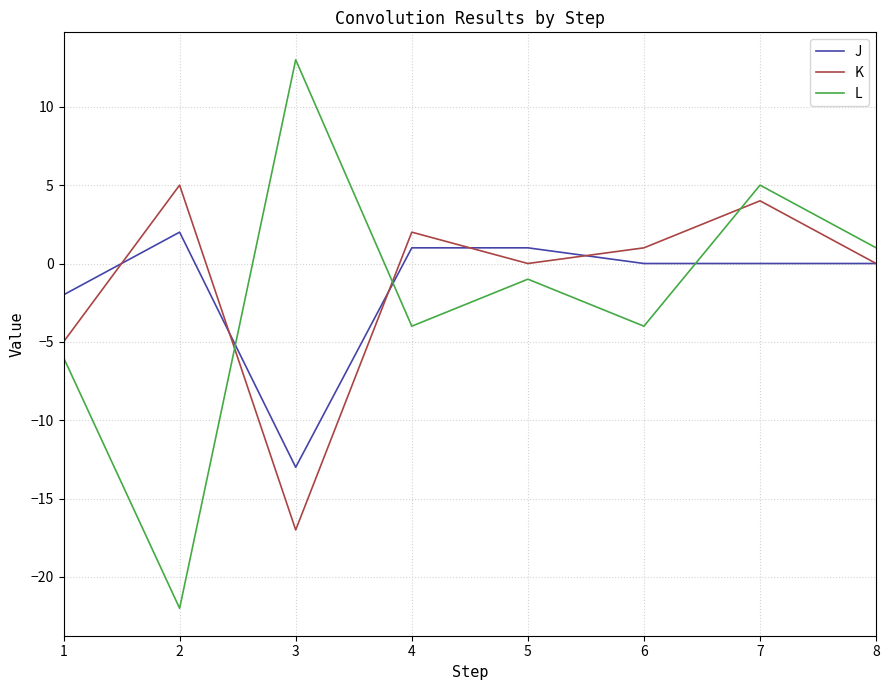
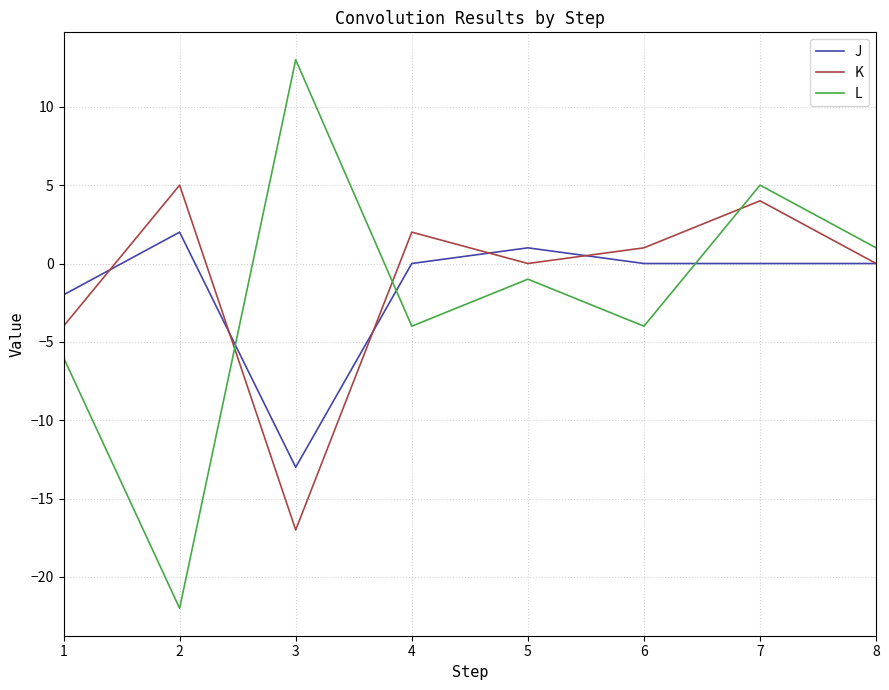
  {
    "J": {
      "1": -2,
      "2": 2,
      "3": -13,
-     "4": 1,
+     "4": 0,
      "5": 1,
      "6": 0,
      "7": 0
    },
    "K": {
-     "1": -5,
+     "1": -4,
      "2": 5,
      "3": -17,
      "4": 2,
      "5": 0,
      "6": 1,
      "7": 4
    },
    "L": {
      "1": -6,
      "2": -22,
      "3": 13,
      "4": -4,
      "5": -1,
      "6": -4,
      "7": 5,
      "8": 1
    }
  }
